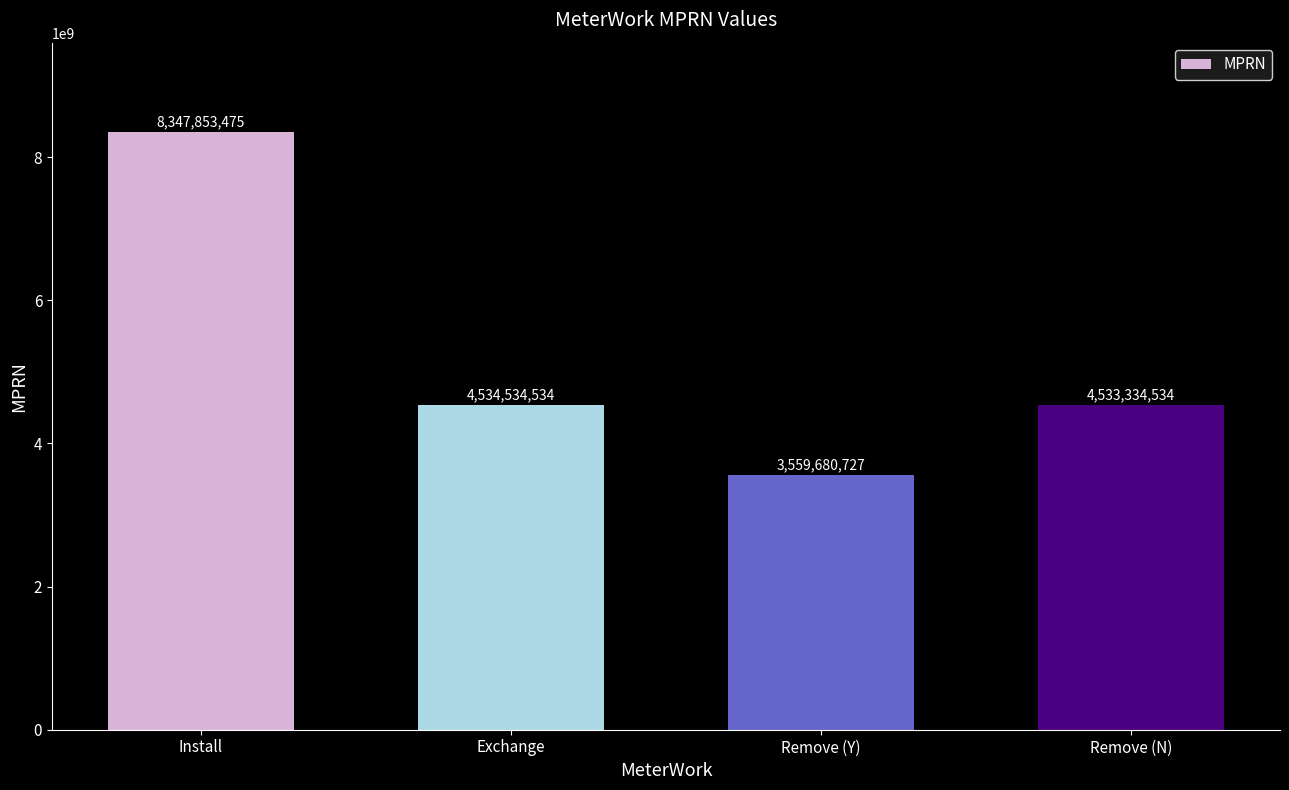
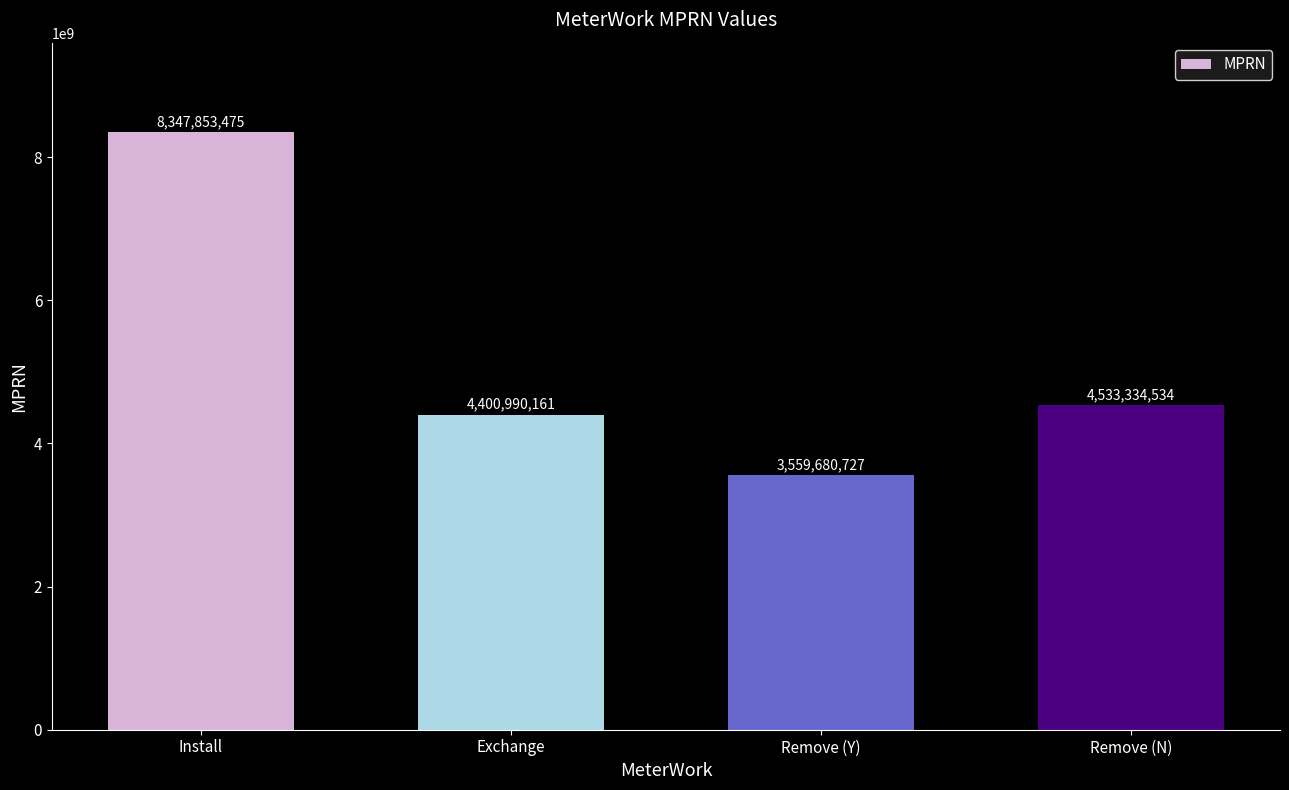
  {
    "Install": "8,347,853,475",
-   "Exchange": "4,534,534,534",
+   "Exchange": "4,400,990,161",
    "Remove (Y)": "3,559,680,727",
    "Remove (N)": "4,533,334,534"
  }
